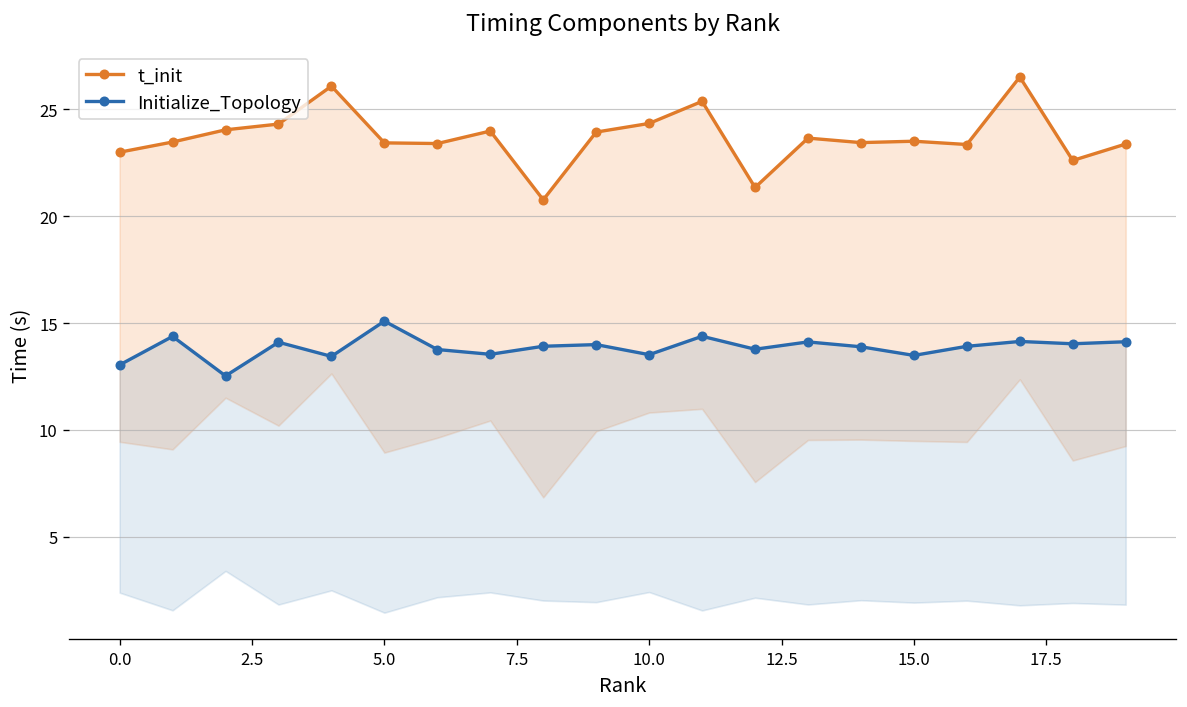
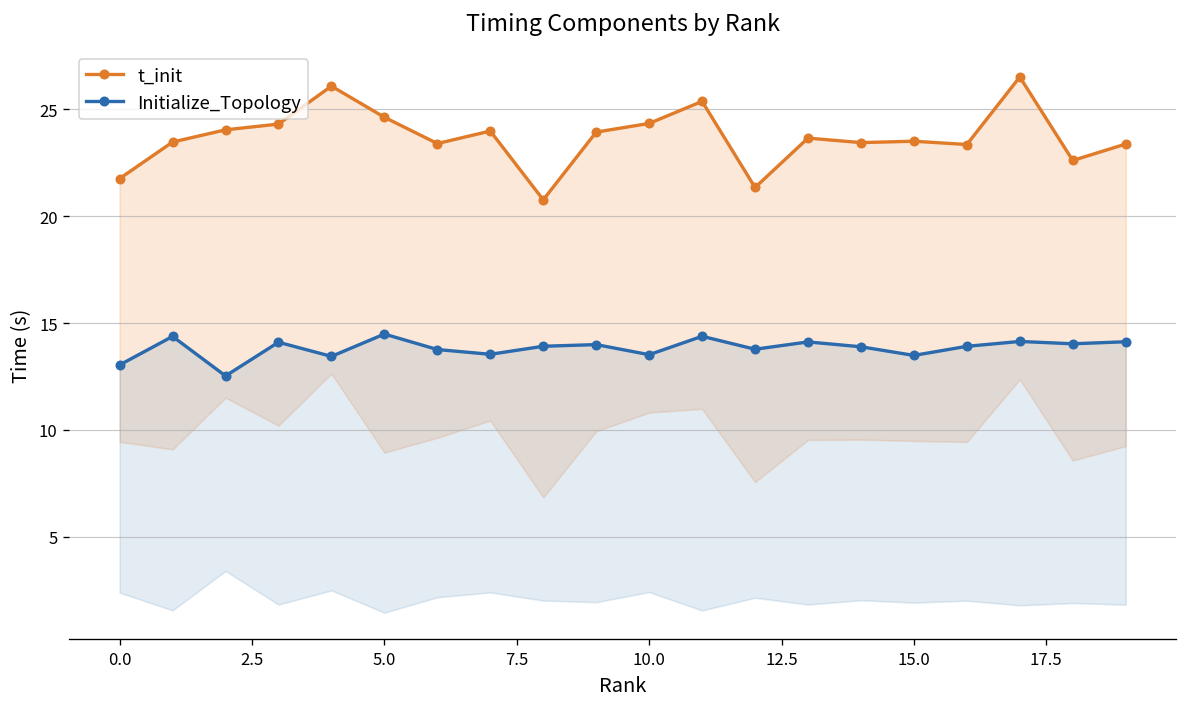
  {
    "t_init": {
-     "0.0": 23.0,
-     "5.0": 23.4,
+     "0.0": 21.8,
+     "5.0": 24.6,
      "10.0": 24.3,
      "15.0": 23.5
    },
    "Initialize_Topology": {
      "0.0": 13.0,
-     "5.0": 15.1,
+     "5.0": 14.5,
      "10.0": 13.5,
      "15.0": 13.5
    }
  }
